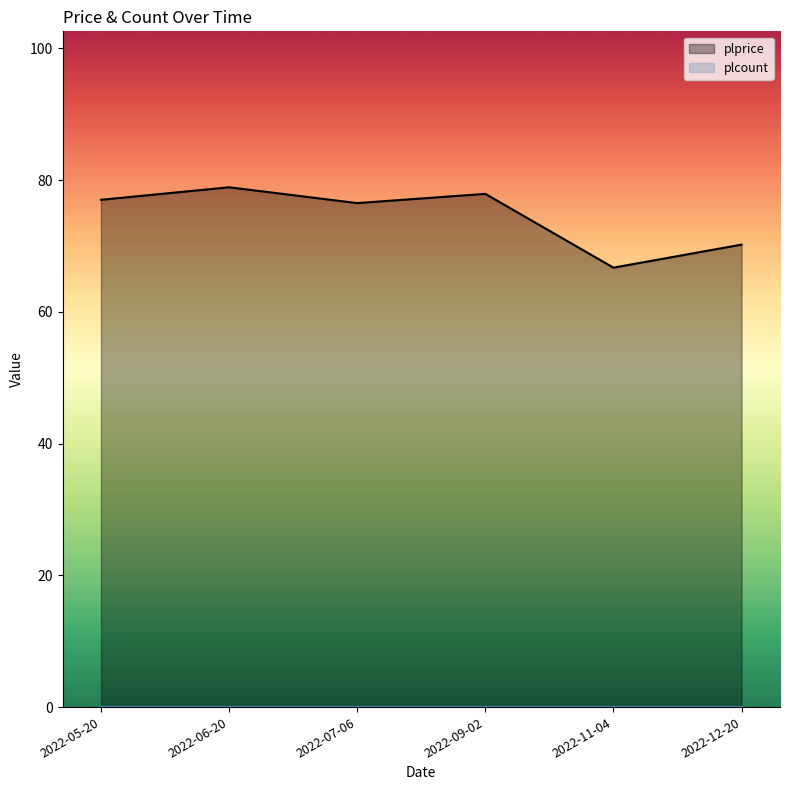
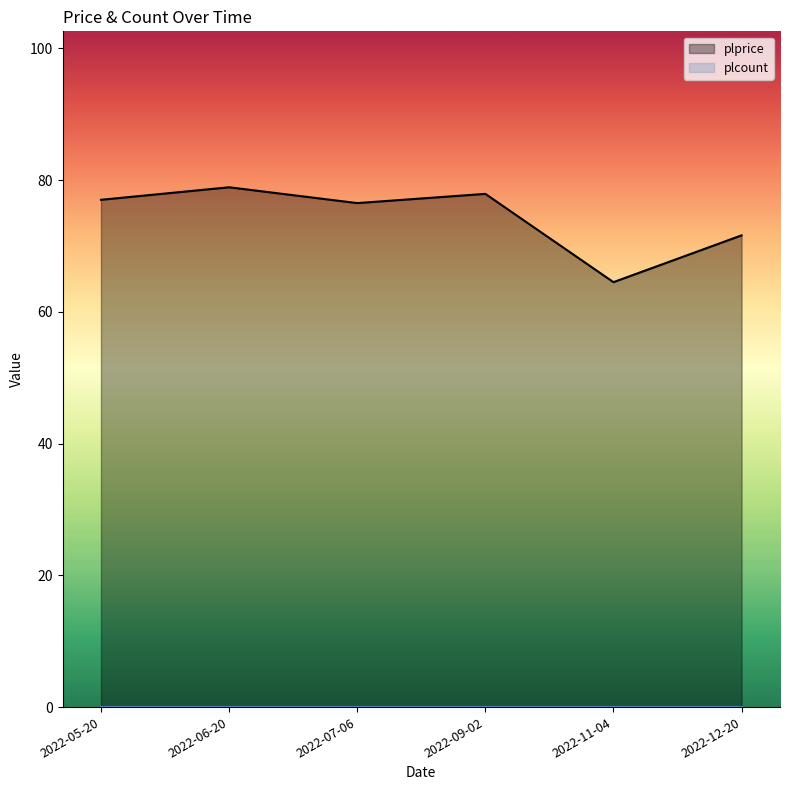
  {
    "plprice": {
      "2022-05-20": 77,
      "2022-06-20": 79,
      "2022-07-06": 77,
      "2022-09-02": 78,
-     "2022-11-04": 67,
-     "2022-12-20": 70
+     "2022-11-04": 65,
+     "2022-12-20": 72
    },
    "plcount": {
      "2022-05-20": 0,
      "2022-06-20": 0,
      "2022-07-06": 0,
      "2022-09-02": 0,
      "2022-11-04": 0,
      "2022-12-20": 0
    }
  }
